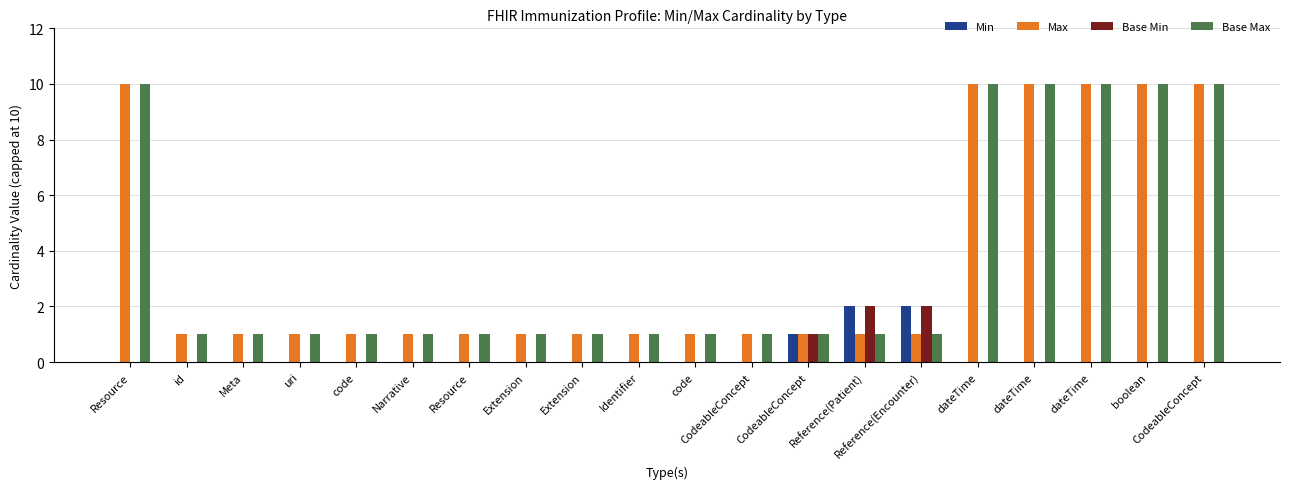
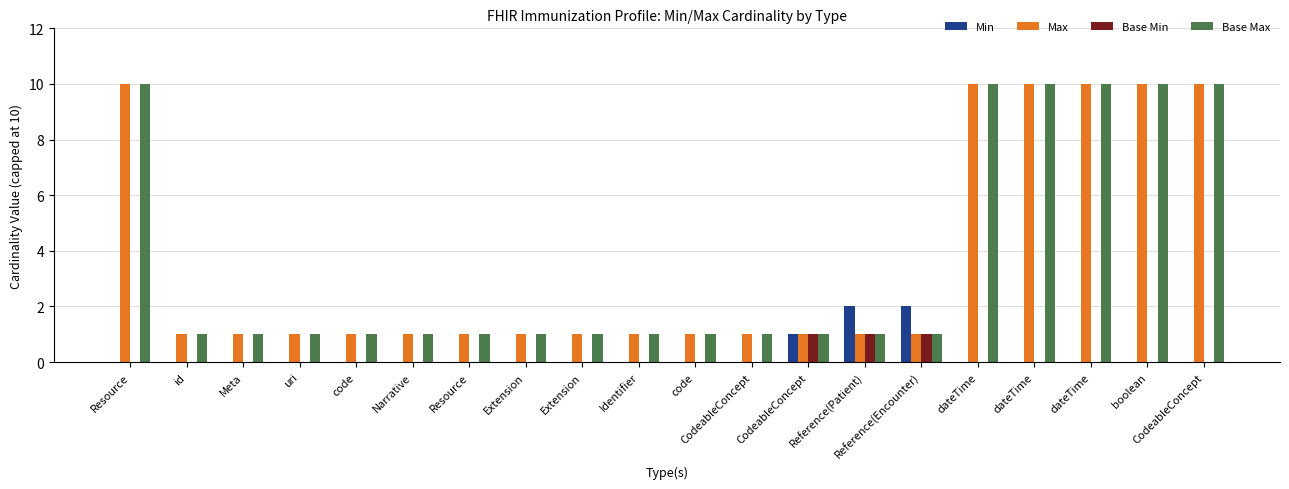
  {
    "Min": {
      "id": 0,
      "Meta": 0,
      "uri": 0,
      "Narrative": 0,
      "Identifier": 0,
      "Reference(Patient)": 2,
      "Reference(Encounter)": 2,
      "boolean": 0
    },
    "Max": {
      "id": 1,
      "Meta": 1,
      "uri": 1,
      "Narrative": 1,
      "Identifier": 1,
      "Reference(Patient)": 1,
      "Reference(Encounter)": 1,
      "boolean": 10
    },
    "Base Min": {
      "id": 0,
      "Meta": 0,
      "uri": 0,
      "Narrative": 0,
      "Identifier": 0,
-     "Reference(Patient)": 2,
-     "Reference(Encounter)": 2,
+     "Reference(Patient)": 1,
+     "Reference(Encounter)": 1,
      "boolean": 0
    },
    "Base Max": {
      "id": 1,
      "Meta": 1,
      "uri": 1,
      "Narrative": 1,
      "Identifier": 1,
      "Reference(Patient)": 1,
      "Reference(Encounter)": 1,
      "boolean": 10
    }
  }
